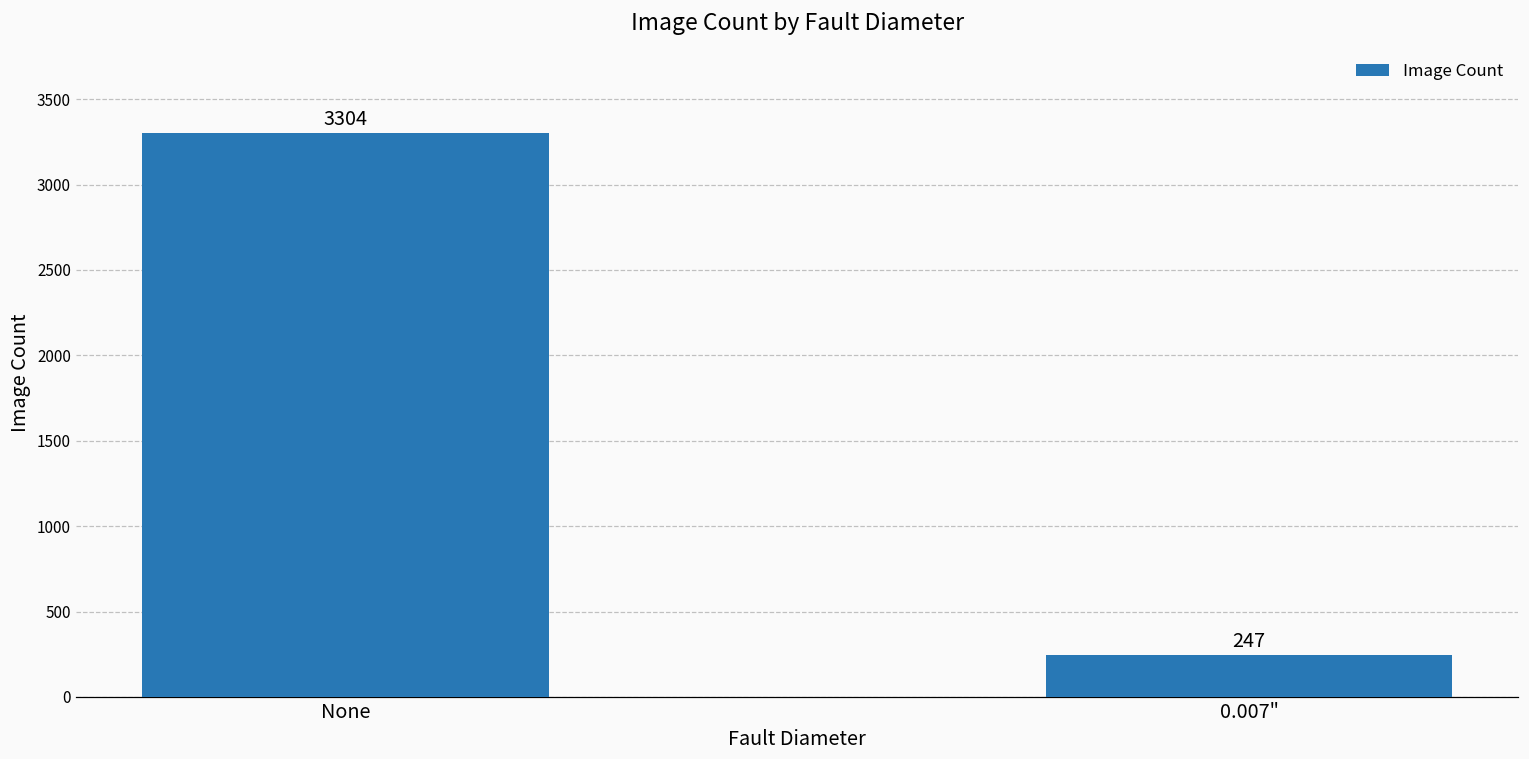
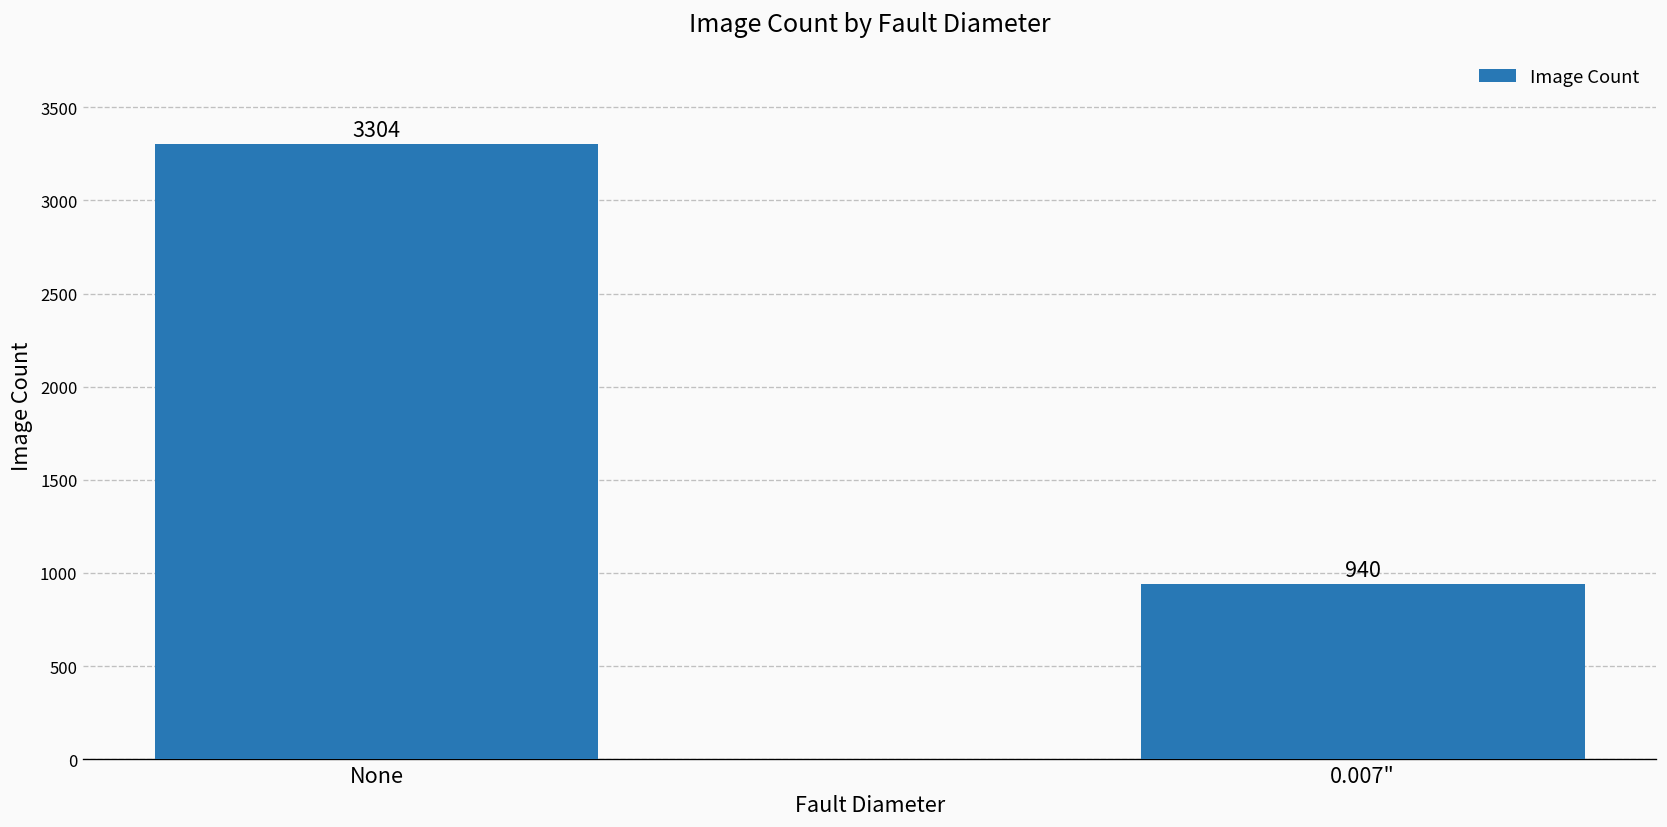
  {
    "None": 3304,
-   "0.007\"": 247
+   "0.007\"": 940
  }
